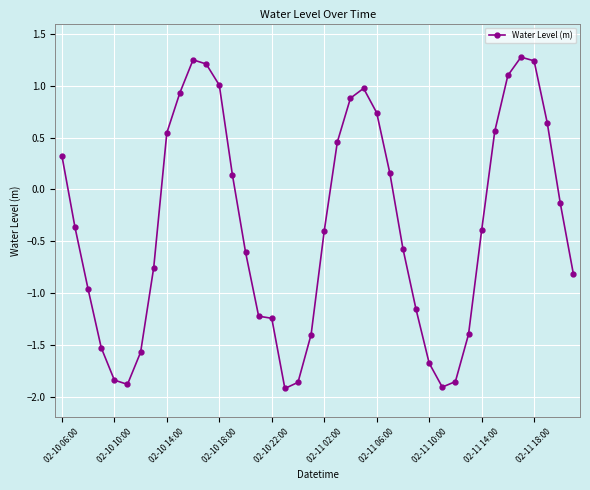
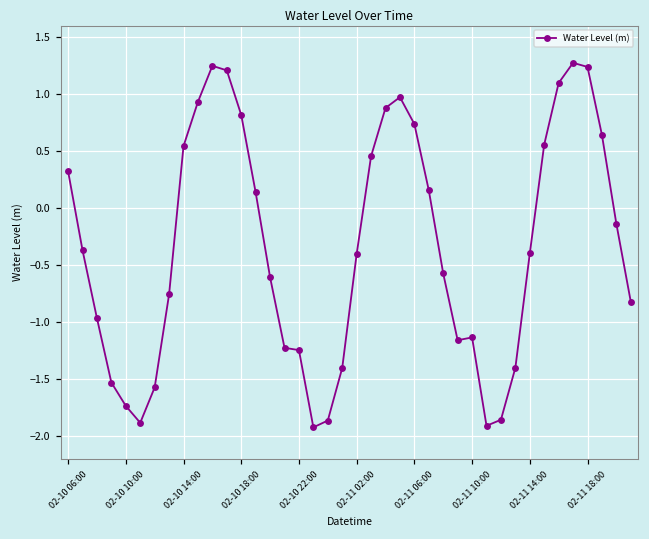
  {
    "02-10 06:00": 0.32,
-   "02-10 10:00": -1.84,
+   "02-10 10:00": -1.73,
    "02-10 14:00": 0.55,
-   "02-10 18:00": 1.01,
+   "02-10 18:00": 0.82,
    "02-10 22:00": -1.24,
    "02-11 02:00": -0.40,
    "02-11 06:00": 0.74,
-   "02-11 10:00": -1.68,
+   "02-11 10:00": -1.13,
    "02-11 14:00": -0.40,
    "02-11 18:00": 1.24
  }
